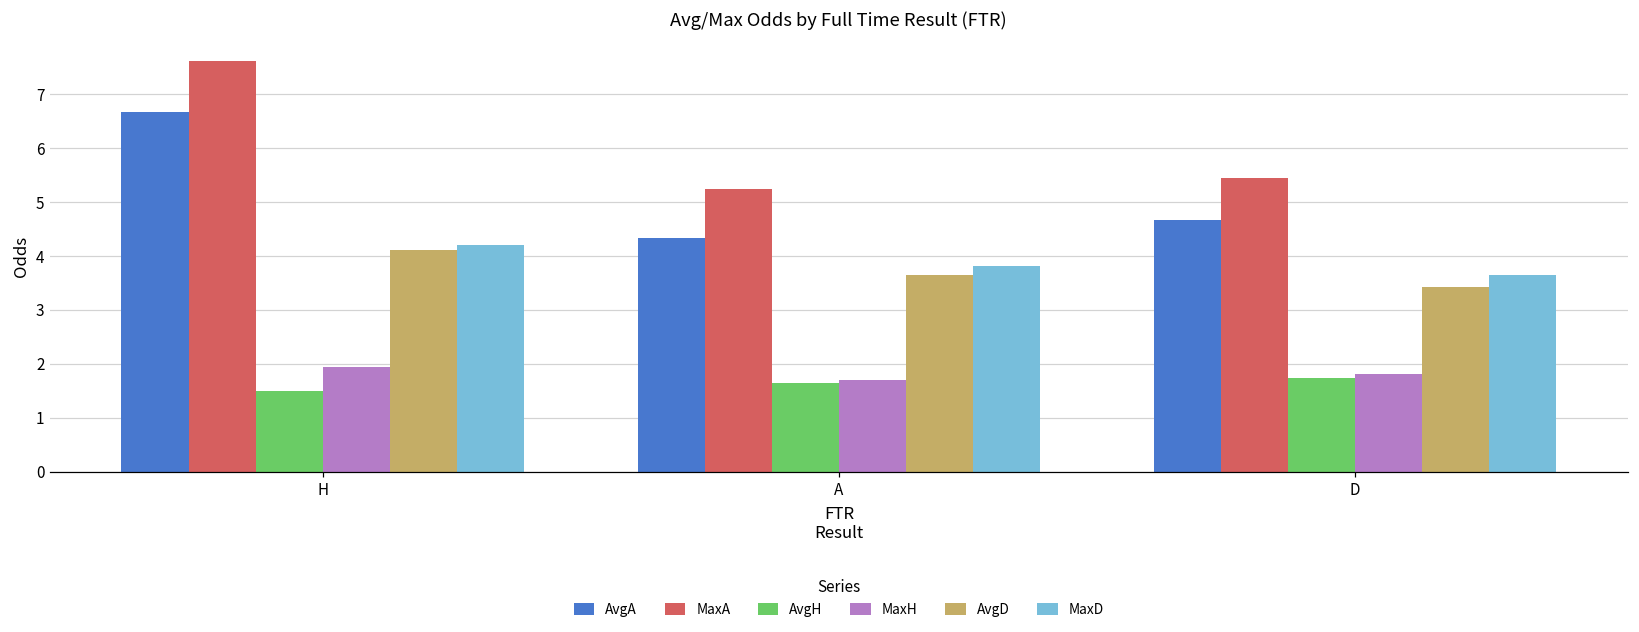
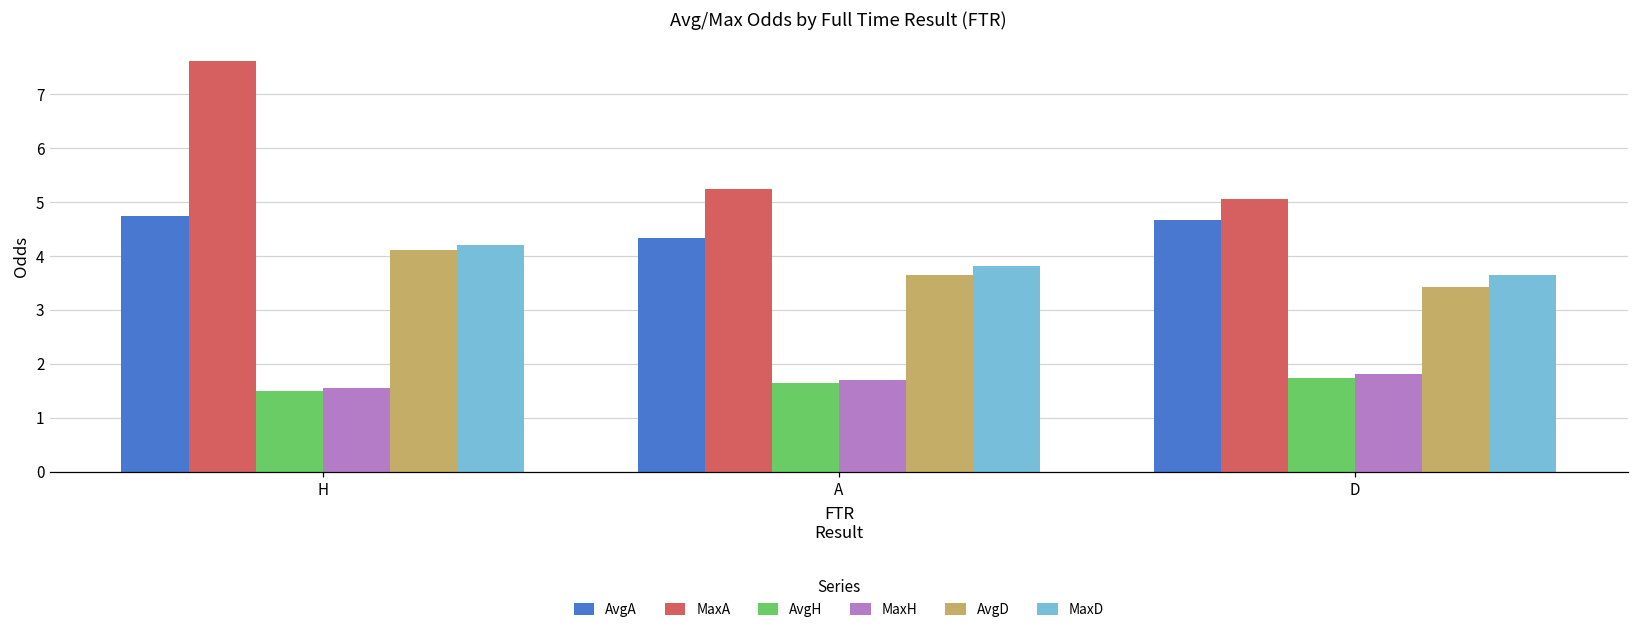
  {
    "AvgA": {
-     "H": 6.7,
+     "H": 4.7,
      "A": 4.3,
      "D": 4.7
    },
    "MaxA": {
      "H": 7.6,
      "A": 5.2,
-     "D": 5.5
+     "D": 5.1
    },
    "AvgH": {
      "H": 1.5,
      "A": 1.6,
      "D": 1.7
    },
    "MaxH": {
-     "H": 2.0,
+     "H": 1.6,
      "A": 1.7,
      "D": 1.8
    },
    "AvgD": {
      "H": 4.1,
      "A": 3.6,
      "D": 3.4
    },
    "MaxD": {
      "H": 4.2,
      "A": 3.8,
      "D": 3.7
    }
  }
